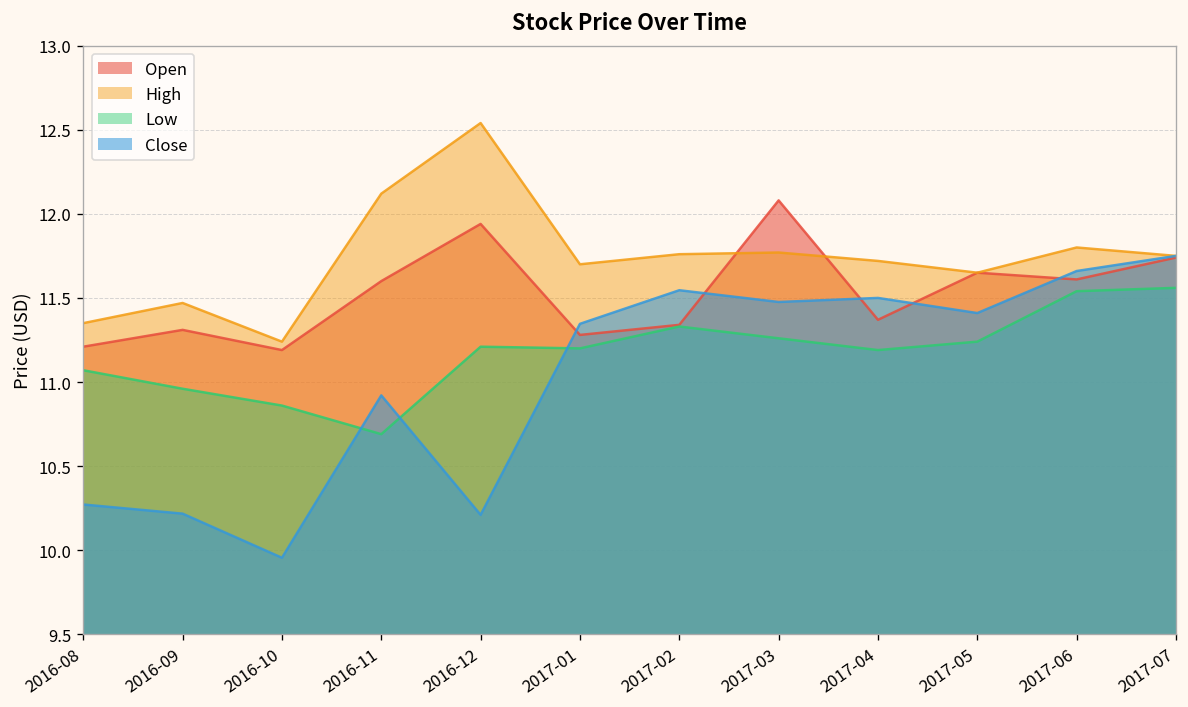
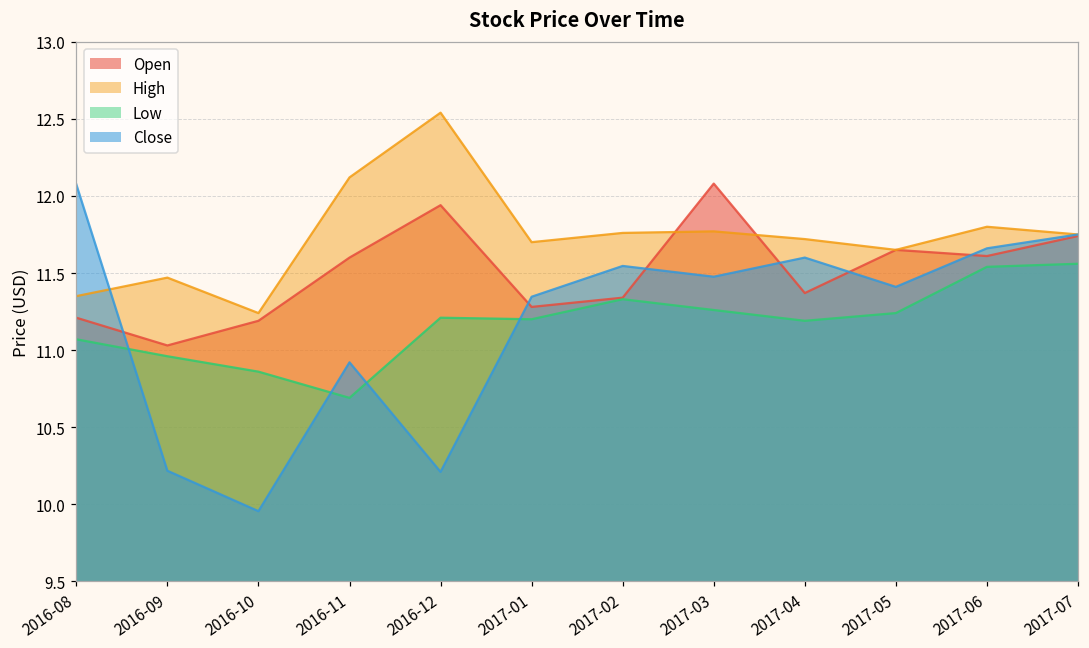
  {
    "Open": {
      "2016-08": 11.21,
-     "2016-09": 11.31,
+     "2016-09": 11.03,
      "2016-10": 11.19,
      "2016-11": 11.60,
      "2016-12": 11.94,
      "2017-01": 11.28,
      "2017-03": 12.08,
      "2017-04": 11.37,
      "2017-06": 11.61
    },
    "High": {
      "2016-08": 11.35,
      "2016-09": 11.47,
      "2016-10": 11.24,
      "2016-11": 12.12,
      "2016-12": 12.54,
      "2017-01": 11.70,
      "2017-02": 11.76,
      "2017-03": 11.77,
      "2017-04": 11.72,
      "2017-06": 11.80
    },
    "Low": {
      "2016-08": 11.07,
      "2016-09": 10.96,
      "2016-10": 10.86,
      "2016-11": 10.69,
      "2016-12": 11.21,
      "2017-01": 11.20,
      "2017-03": 11.26,
      "2017-04": 11.19,
      "2017-05": 11.24,
      "2017-06": 11.54,
      "2017-07": 11.56
    },
    "Close": {
-     "2016-08": 10.27,
+     "2016-08": 12.07,
      "2016-09": 10.22,
      "2016-10": 9.96,
      "2016-11": 10.92,
      "2016-12": 10.21,
      "2017-01": 11.35,
      "2017-02": 11.55,
      "2017-03": 11.48,
-     "2017-04": 11.5,
+     "2017-04": 11.6,
      "2017-05": 11.41,
      "2017-06": 11.66
    }
  }
